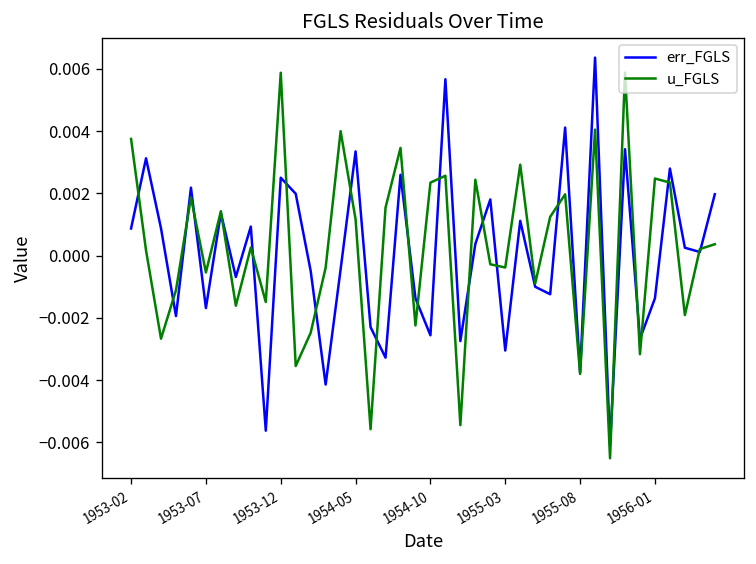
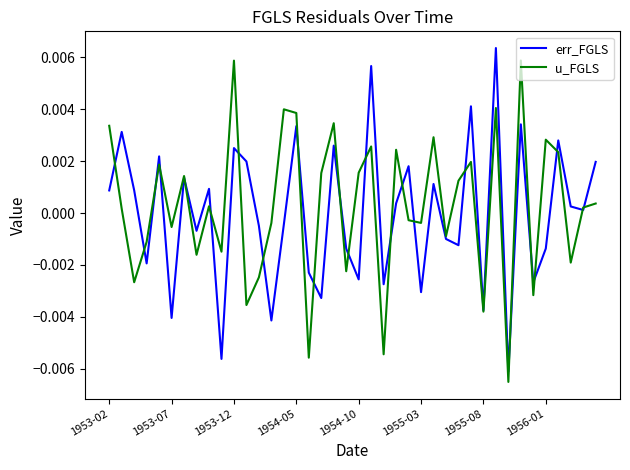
  {
    "err_FGLS": {
      "1953-02": 0.0009,
-     "1953-07": -0.0017,
+     "1953-07": -0.0040,
      "1953-12": 0.0025,
      "1954-05": 0.0033,
      "1954-10": -0.0026,
      "1955-03": -0.0030,
      "1956-01": -0.0014
    },
    "u_FGLS": {
-     "1953-02": 0.0037,
+     "1953-02": 0.0034,
      "1953-07": -0.0005,
      "1953-12": 0.0059,
-     "1954-05": 0.0012,
-     "1954-10": 0.0023,
+     "1954-05": 0.0039,
+     "1954-10": 0.0016,
      "1955-03": -0.0004,
-     "1956-01": 0.0025
+     "1956-01": 0.0028
    }
  }
